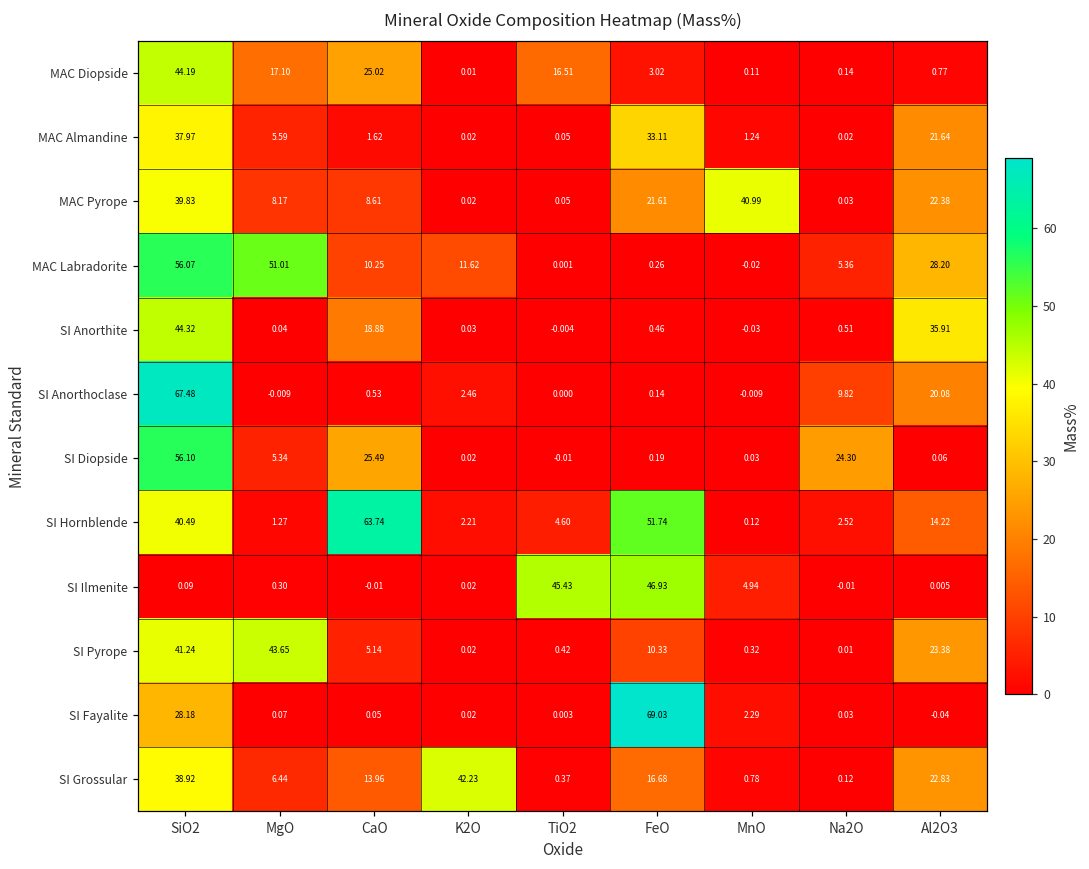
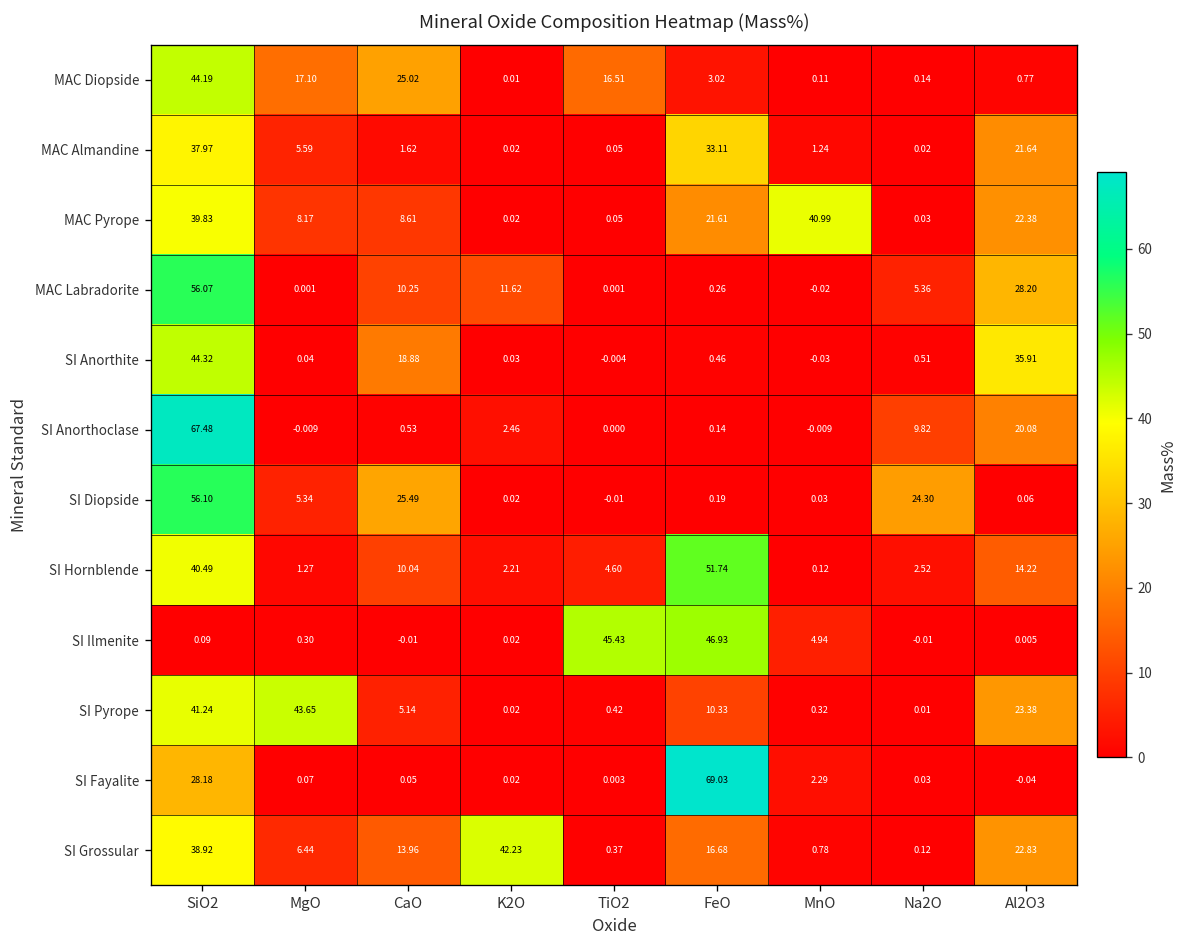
  {
    "MAC Diopside": {
      "SiO2": 44.19,
      "MgO": 17.10,
      "CaO": 25.02,
      "K2O": 0.01,
      "TiO2": 16.51,
      "FeO": 3.02,
      "MnO": 0.11,
      "Na2O": 0.14,
      "Al2O3": 0.77
    },
    "MAC Almandine": {
      "SiO2": 37.97,
      "MgO": 5.59,
      "CaO": 1.62,
      "K2O": 0.02,
      "TiO2": 0.05,
      "FeO": 33.11,
      "MnO": 1.24,
      "Na2O": 0.02,
      "Al2O3": 21.64
    },
    "MAC Pyrope": {
      "SiO2": 39.83,
      "MgO": 8.17,
      "CaO": 8.61,
      "K2O": 0.02,
      "TiO2": 0.05,
      "FeO": 21.61,
      "MnO": 40.99,
      "Na2O": 0.03,
      "Al2O3": 22.38
    },
    "MAC Labradorite": {
      "SiO2": 56.07,
-     "MgO": 51.01,
+     "MgO": 0.001,
      "CaO": 10.25,
      "K2O": 11.62,
      "TiO2": 0.001,
      "FeO": 0.26,
      "MnO": -0.02,
      "Na2O": 5.36,
      "Al2O3": 28.20
    },
    "SI Anorthite": {
      "SiO2": 44.32,
      "MgO": 0.04,
      "CaO": 18.88,
      "K2O": 0.03,
      "TiO2": -0.004,
      "FeO": 0.46,
      "MnO": -0.03,
      "Na2O": 0.51,
      "Al2O3": 35.91
    },
    "SI Anorthoclase": {
      "SiO2": 67.48,
      "MgO": -0.009,
      "CaO": 0.53,
      "K2O": 2.46,
      "TiO2": 0.000,
      "FeO": 0.14,
      "MnO": -0.009,
      "Na2O": 9.82,
      "Al2O3": 20.08
    },
    "SI Diopside": {
      "SiO2": 56.10,
      "MgO": 5.34,
      "CaO": 25.49,
      "K2O": 0.02,
      "TiO2": -0.01,
      "FeO": 0.19,
      "MnO": 0.03,
      "Na2O": 24.30,
      "Al2O3": 0.06
    },
    "SI Hornblende": {
      "SiO2": 40.49,
      "MgO": 1.27,
-     "CaO": 63.74,
+     "CaO": 10.04,
      "K2O": 2.21,
      "TiO2": 4.60,
      "FeO": 51.74,
      "MnO": 0.12,
      "Na2O": 2.52,
      "Al2O3": 14.22
    },
    "SI Ilmenite": {
      "SiO2": 0.09,
      "MgO": 0.30,
      "CaO": -0.01,
      "K2O": 0.02,
      "TiO2": 45.43,
      "FeO": 46.93,
      "MnO": 4.94,
      "Na2O": -0.01,
      "Al2O3": 0.005
    },
    "SI Pyrope": {
      "SiO2": 41.24,
      "MgO": 43.65,
      "CaO": 5.14,
      "K2O": 0.02,
      "TiO2": 0.42,
      "FeO": 10.33,
      "MnO": 0.32,
      "Na2O": 0.01,
      "Al2O3": 23.38
    },
    "SI Fayalite": {
      "SiO2": 28.18,
      "MgO": 0.07,
      "CaO": 0.05,
      "K2O": 0.02,
      "TiO2": 0.003,
      "FeO": 69.03,
      "MnO": 2.29,
      "Na2O": 0.03,
      "Al2O3": -0.04
    },
    "SI Grossular": {
      "SiO2": 38.92,
      "MgO": 6.44,
      "CaO": 13.96,
      "K2O": 42.23,
      "TiO2": 0.37,
      "FeO": 16.68,
      "MnO": 0.78,
      "Na2O": 0.12,
      "Al2O3": 22.83
    }
  }
